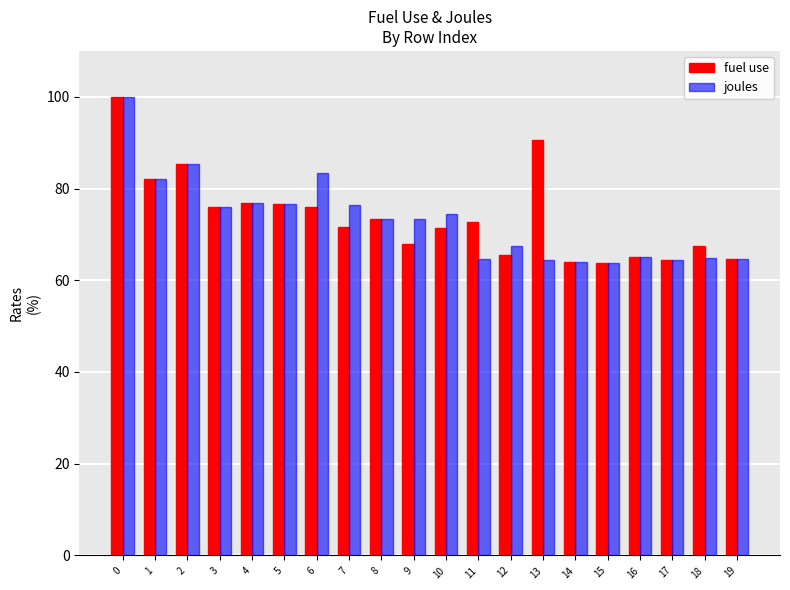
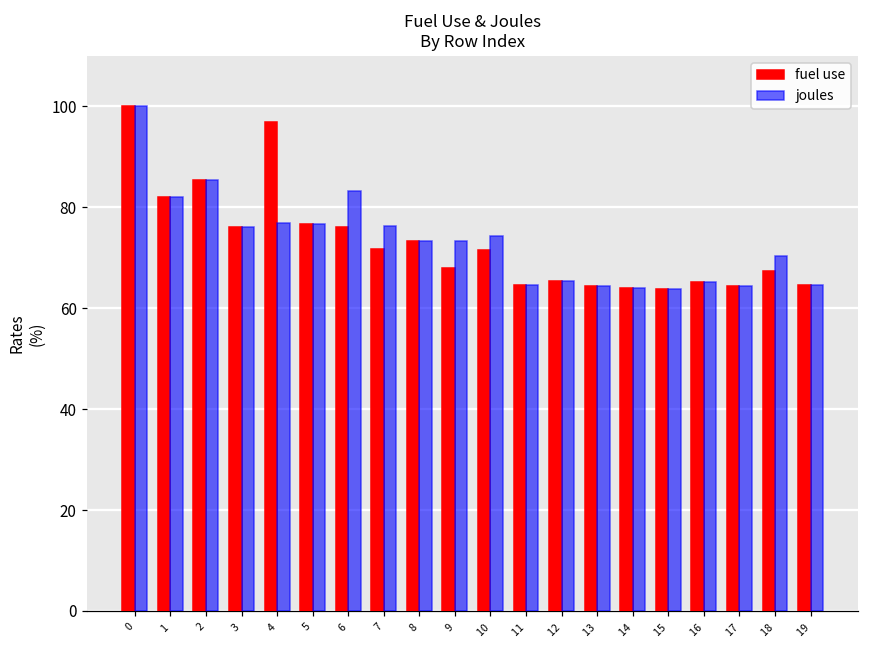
  {
    "fuel use": {
      "0": 100,
      "1": 82,
      "2": 85,
      "3": 76,
-     "4": 77,
+     "4": 97,
      "5": 77,
      "6": 76,
      "7": 72,
      "8": 73,
      "9": 68,
      "10": 71,
-     "11": 73,
+     "11": 65,
      "12": 65,
-     "13": 91,
+     "13": 64,
      "14": 64,
      "15": 64,
      "16": 65,
      "17": 64,
      "18": 67,
      "19": 65
    },
    "joules": {
      "0": 100,
      "1": 82,
      "2": 85,
      "3": 76,
      "4": 77,
      "5": 77,
      "6": 83,
      "7": 76,
      "8": 73,
      "9": 73,
      "10": 74,
      "11": 65,
-     "12": 68,
+     "12": 65,
      "13": 64,
      "14": 64,
      "15": 64,
      "16": 65,
      "17": 64,
-     "18": 65,
+     "18": 70,
      "19": 65
    }
  }
